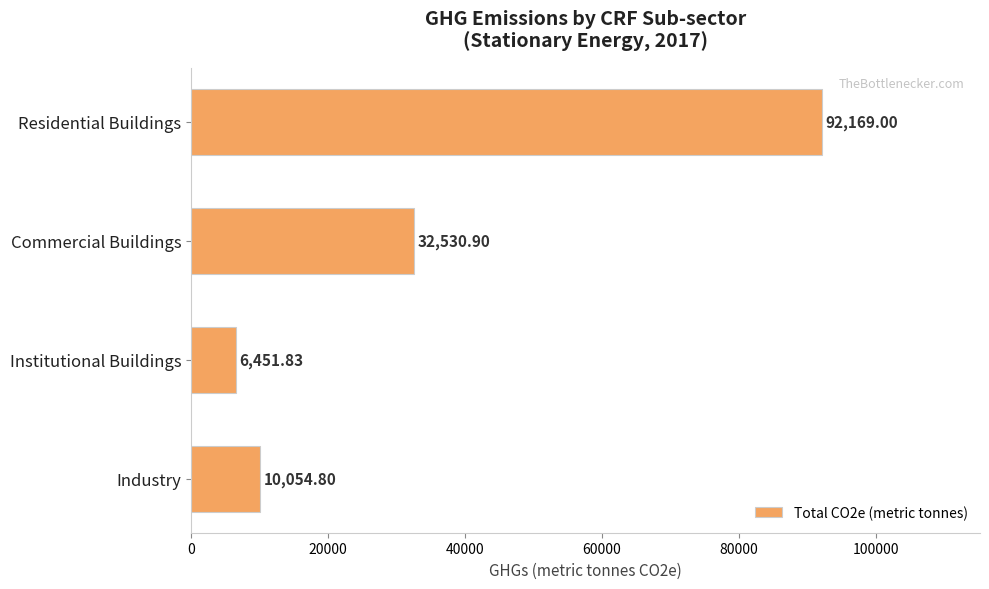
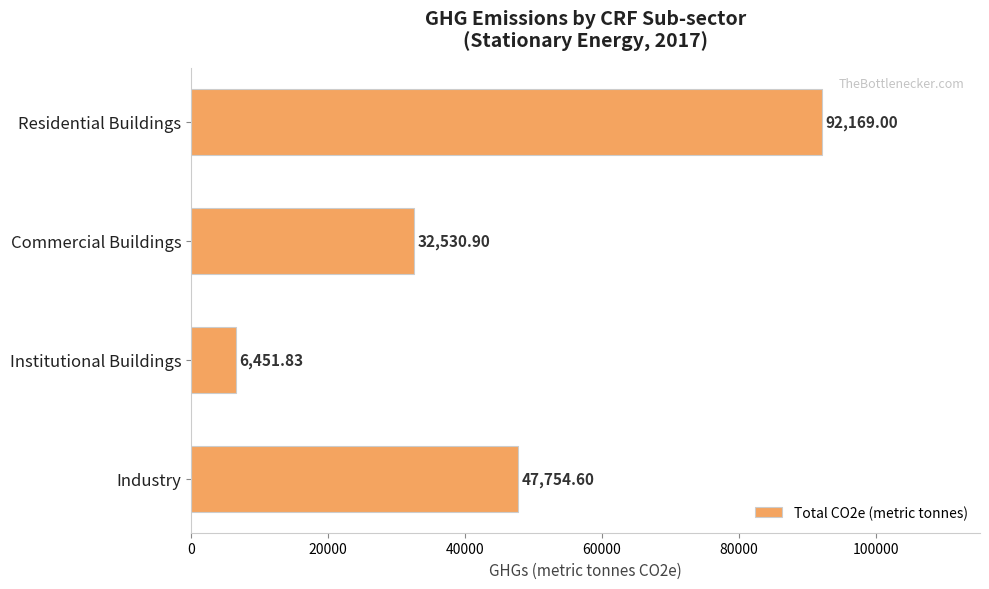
  {
    "Residential Buildings": "92,169.00",
    "Commercial Buildings": "32,530.90",
    "Institutional Buildings": "6,451.83",
-   "Industry": "10,054.80"
+   "Industry": "47,754.60"
  }
